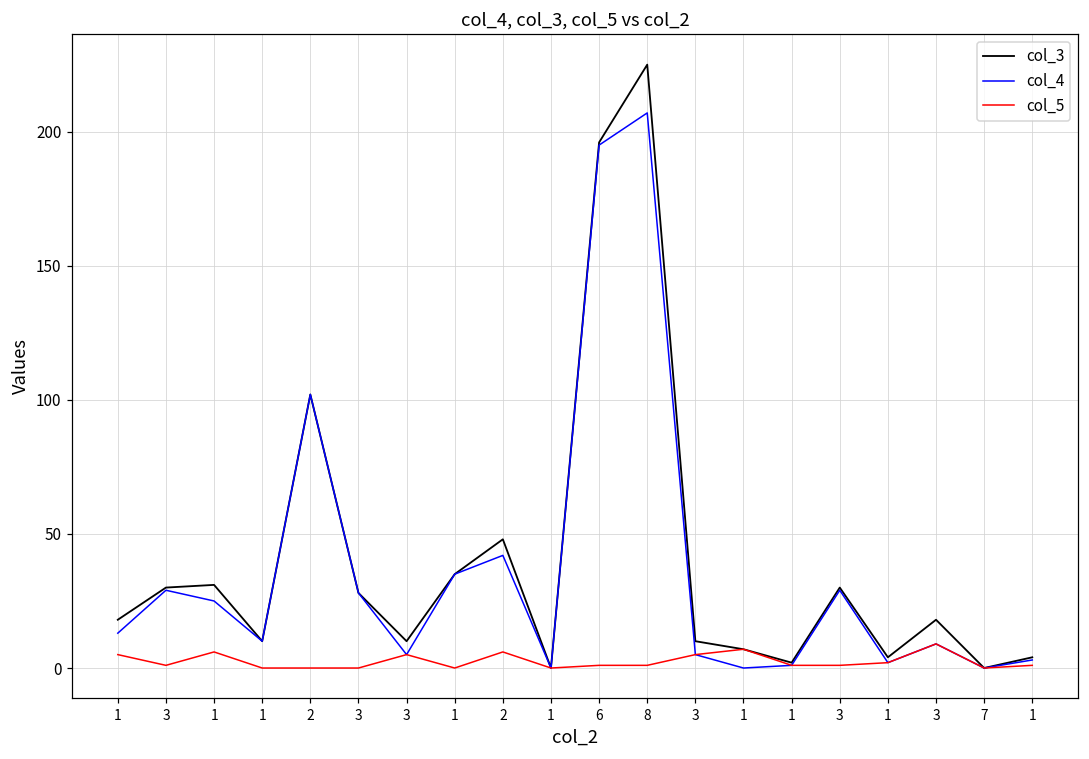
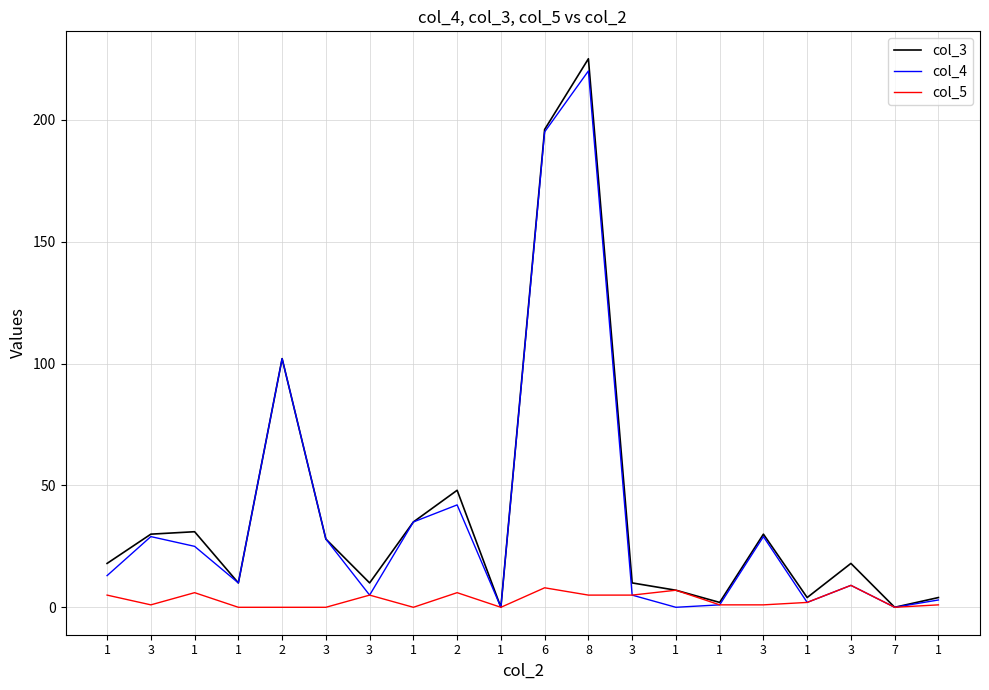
  {
    "col_3": {
      "8": 225
    },
    "col_4": {
-     "8": 207
+     "8": 220
    },
    "col_5": {
-     "6": 1,
-     "8": 1
+     "6": 8,
+     "8": 5
    }
  }
